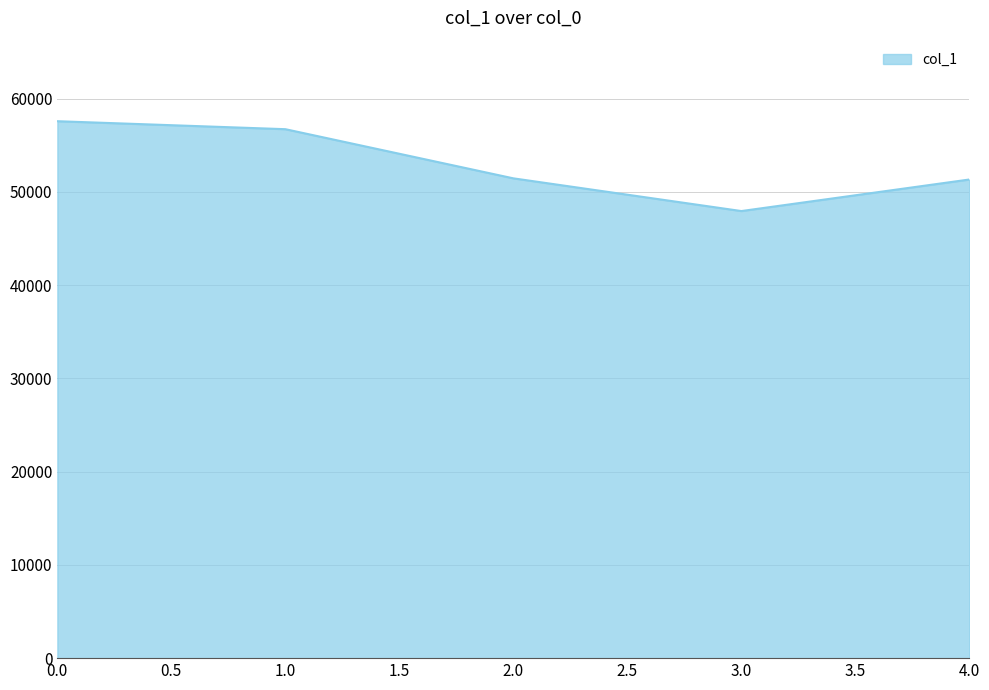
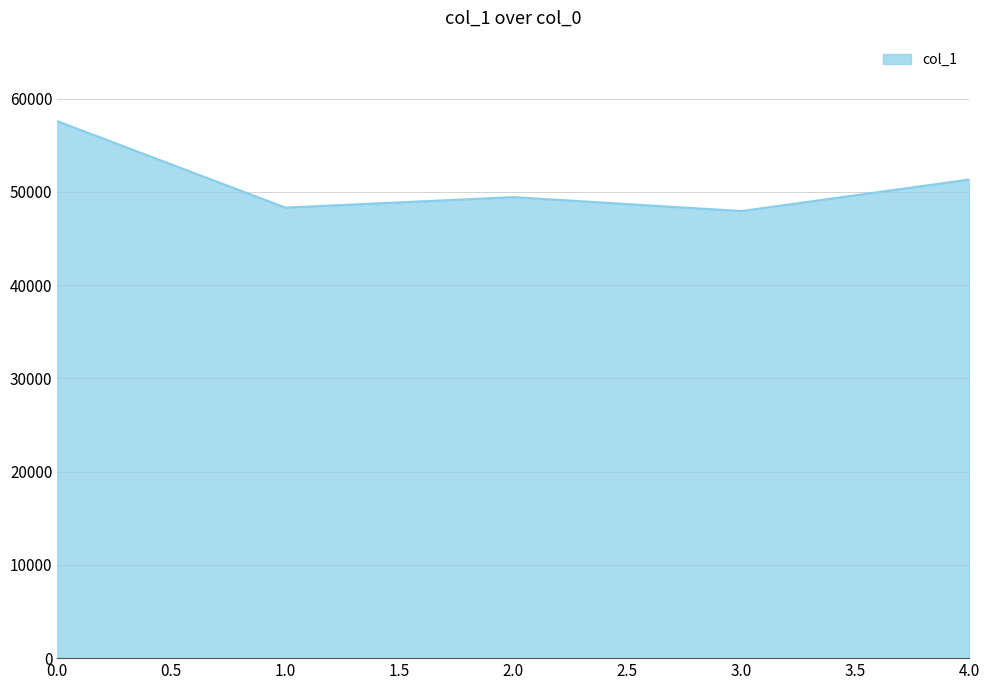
  {
    "0.0": 58000,
-   "1.0": 57000,
-   "2.0": 51000,
+   "1.0": 48000,
+   "2.0": 49000,
    "3.0": 48000,
    "4.0": 51000
  }
